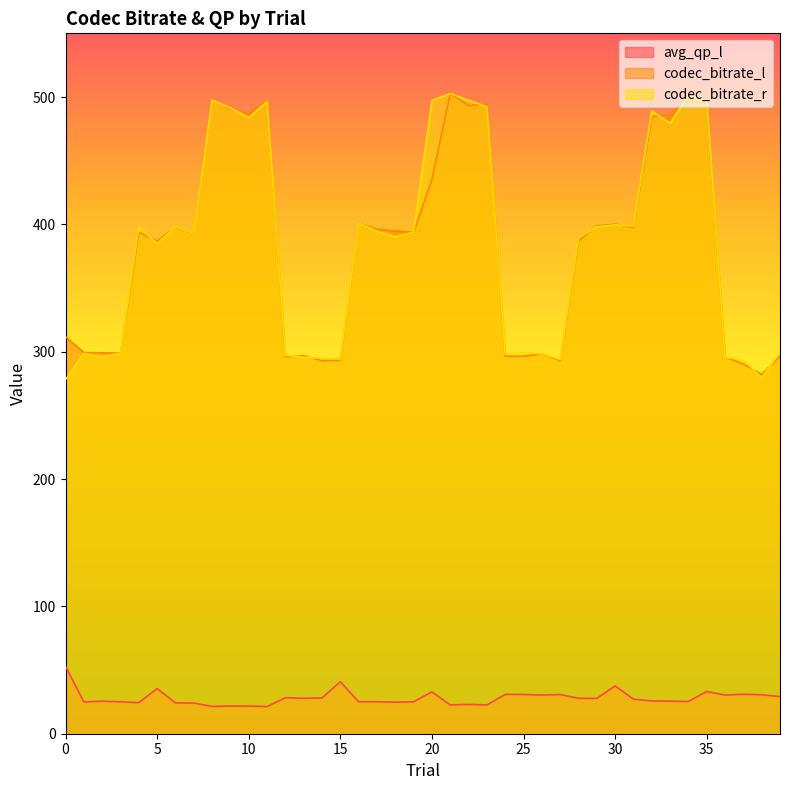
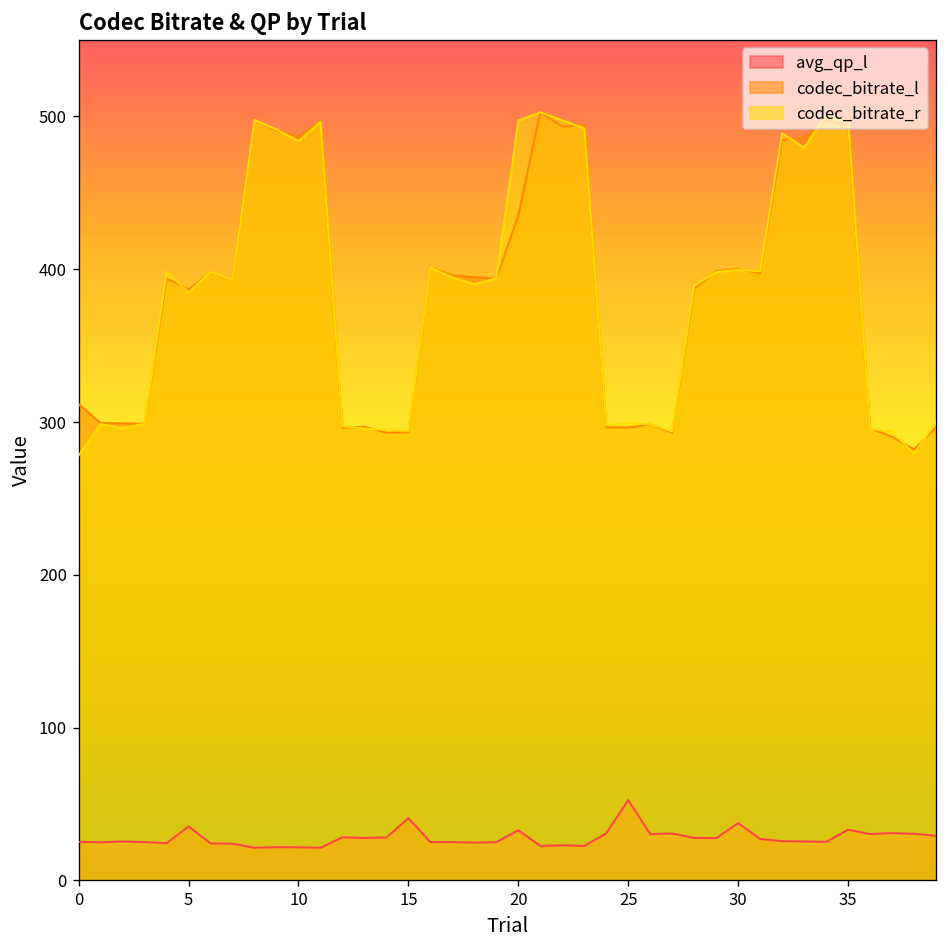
  {
    "avg_qp_l": {
-     "0": 53,
+     "0": 25,
      "5": 35,
      "10": 22,
      "15": 41,
      "20": 33,
-     "25": 31,
+     "25": 53,
      "30": 38,
      "35": 33
    },
    "codec_bitrate_l": {
      "0": 312,
      "10": 487,
      "20": 435,
      "25": 296
    },
    "codec_bitrate_r": {
      "0": 278,
      "10": 484,
      "20": 497,
      "25": 299
    }
  }
